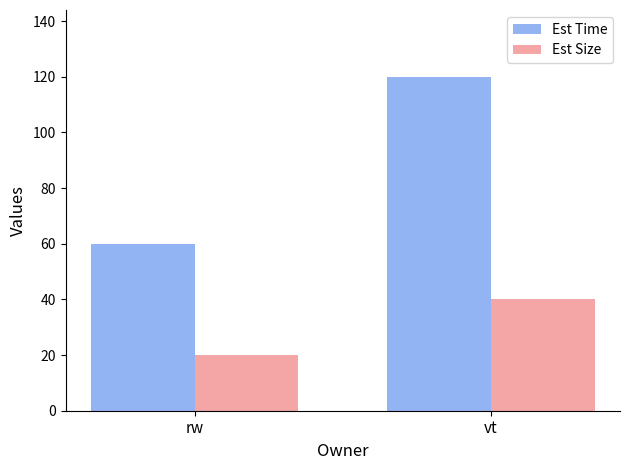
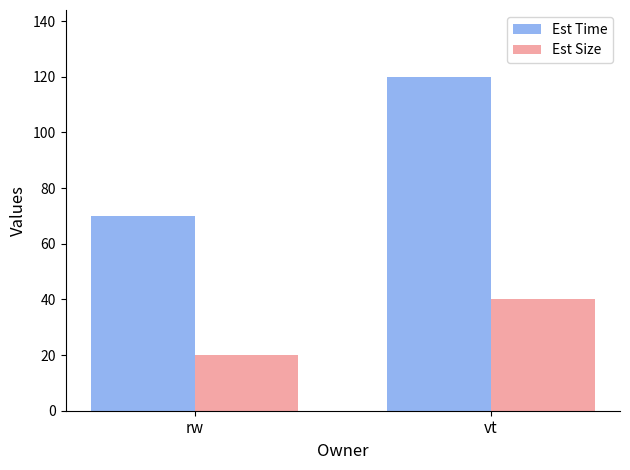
  {
    "Est Time": {
-     "rw": 60,
+     "rw": 70,
      "vt": 120
    },
    "Est Size": {
      "rw": 20,
      "vt": 40
    }
  }
